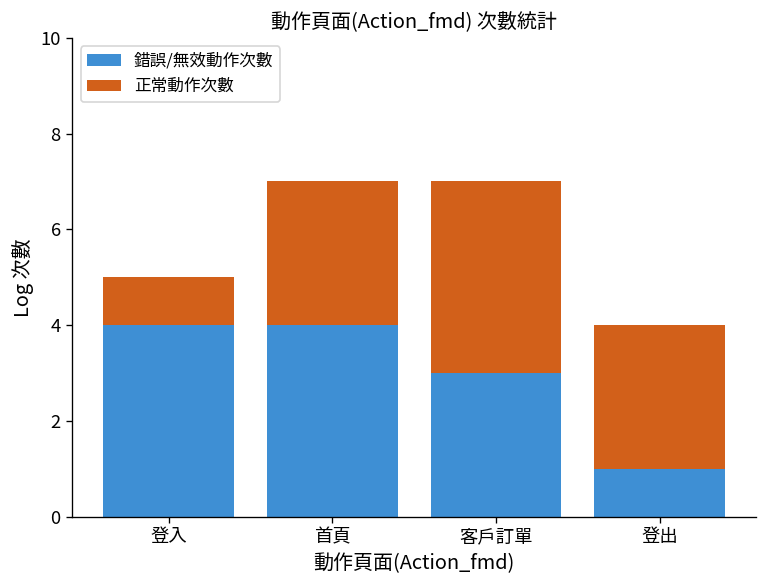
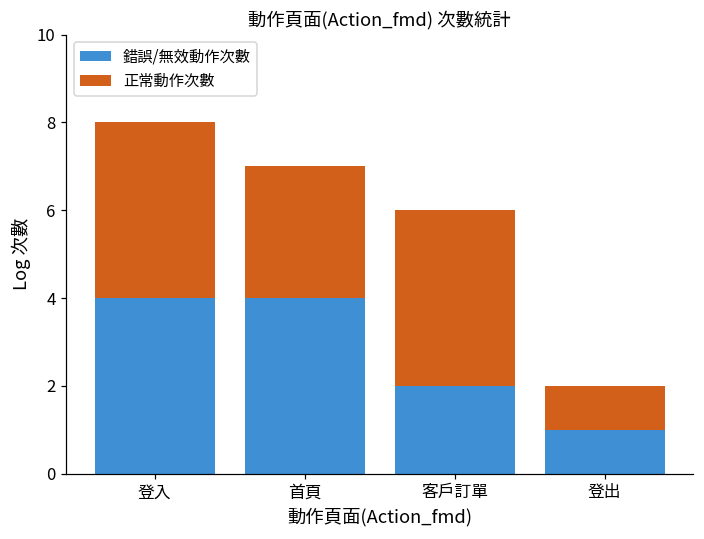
  {
    "錯誤/無效動作次數": {
      "登入": 4,
      "首頁": 4,
-     "客戶訂單": 3,
+     "客戶訂單": 2,
      "登出": 1
    },
    "正常動作次數": {
-     "登入": 1,
+     "登入": 4,
      "首頁": 3,
      "客戶訂單": 4,
-     "登出": 3
+     "登出": 1
    }
  }
